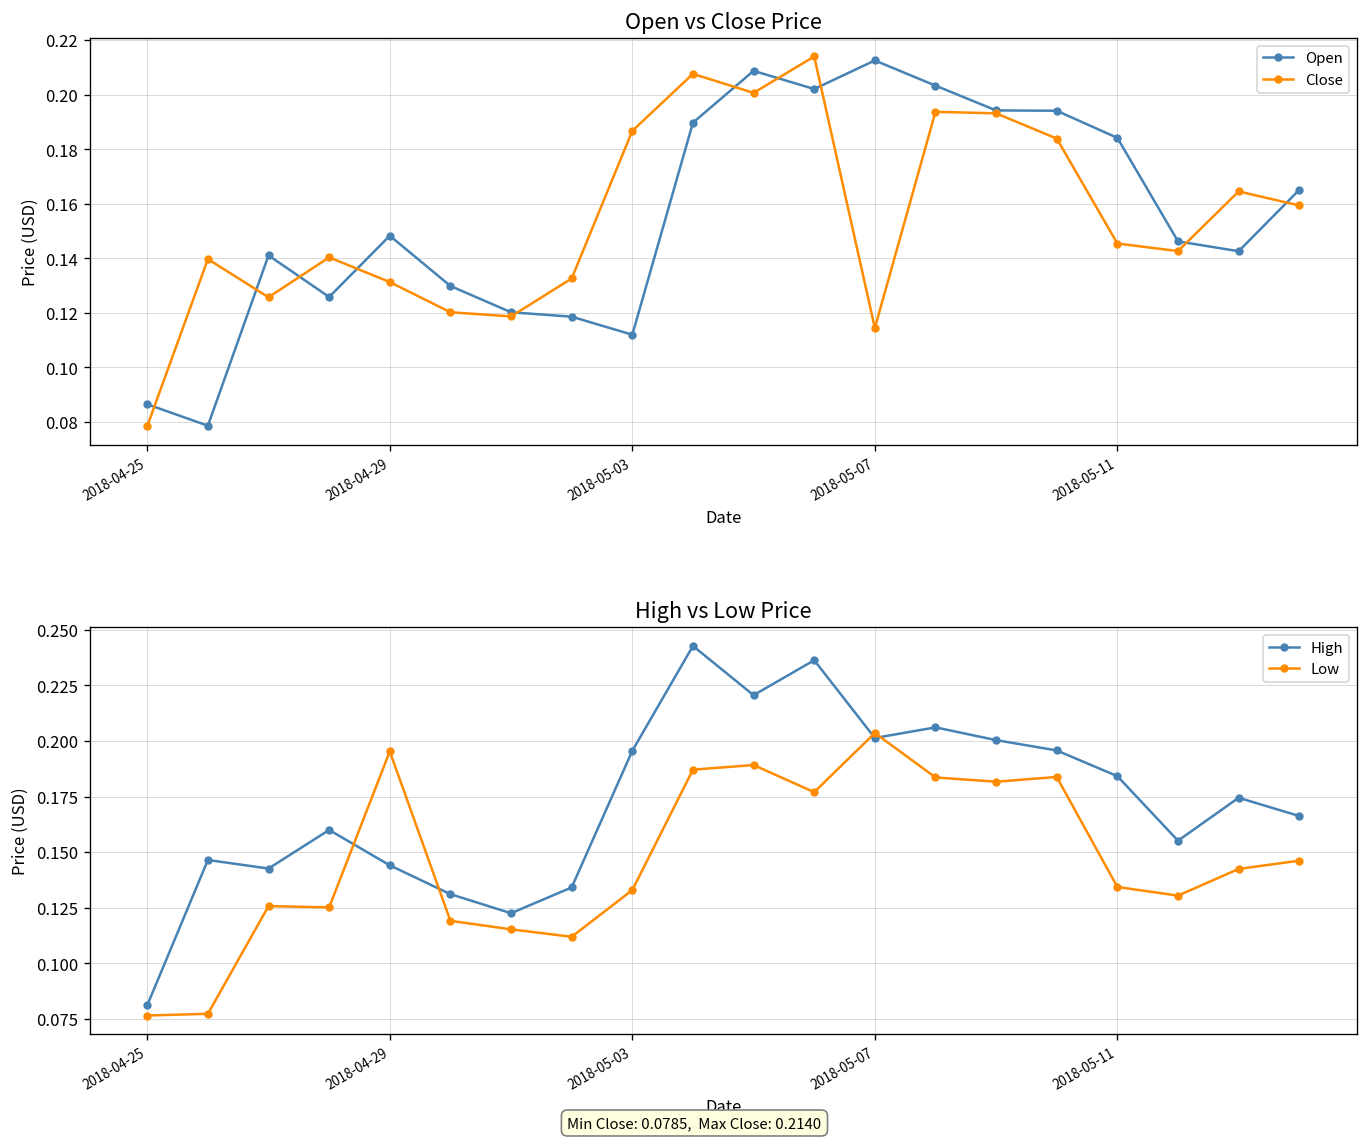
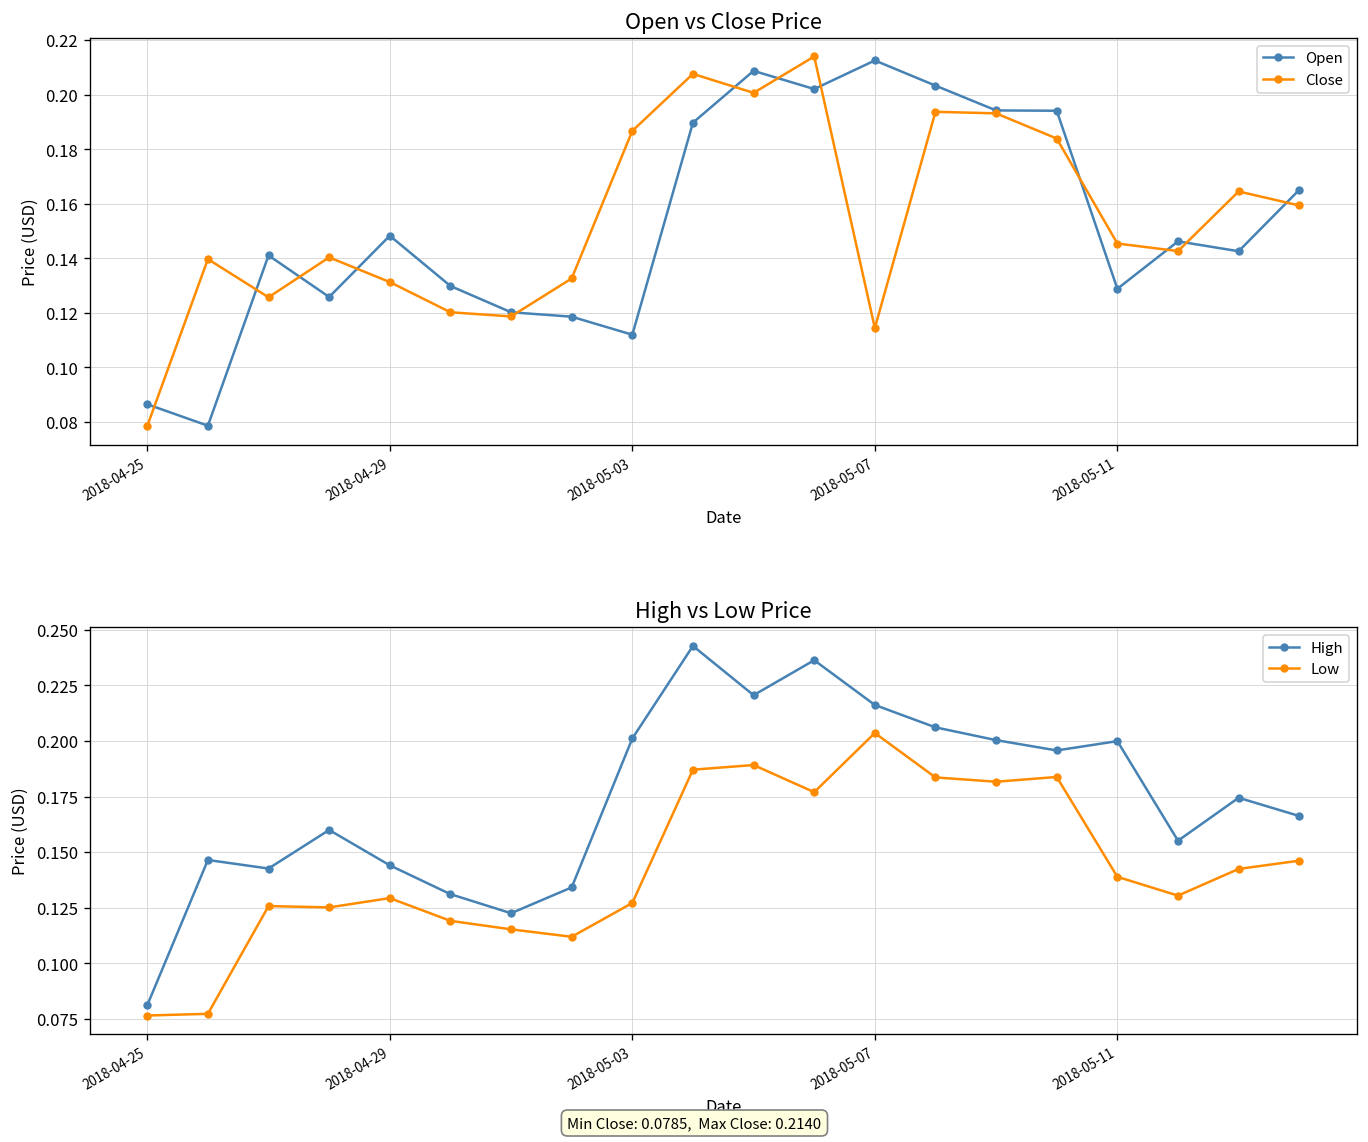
  {
    "Open vs Close Price": {
      "Open": {
        "2018-04-25": 0.087,
        "2018-04-29": 0.148,
        "2018-05-03": 0.112,
        "2018-05-07": 0.213,
-       "2018-05-11": 0.184
+       "2018-05-11": 0.129
      },
      "Close": {
        "2018-04-25": 0.079,
        "2018-04-29": 0.131,
        "2018-05-03": 0.187,
        "2018-05-07": 0.114,
        "2018-05-11": 0.145
      }
    },
    "High vs Low Price": {
      "High": {
        "2018-04-25": 0.081,
        "2018-04-29": 0.144,
-       "2018-05-03": 0.196,
-       "2018-05-07": 0.201,
-       "2018-05-11": 0.184
+       "2018-05-03": 0.201,
+       "2018-05-07": 0.216,
+       "2018-05-11": 0.200
      },
      "Low": {
        "2018-04-25": 0.077,
-       "2018-04-29": 0.195,
-       "2018-05-03": 0.133,
+       "2018-04-29": 0.129,
+       "2018-05-03": 0.127,
        "2018-05-07": 0.204,
-       "2018-05-11": 0.134
+       "2018-05-11": 0.139
      }
    }
  }
